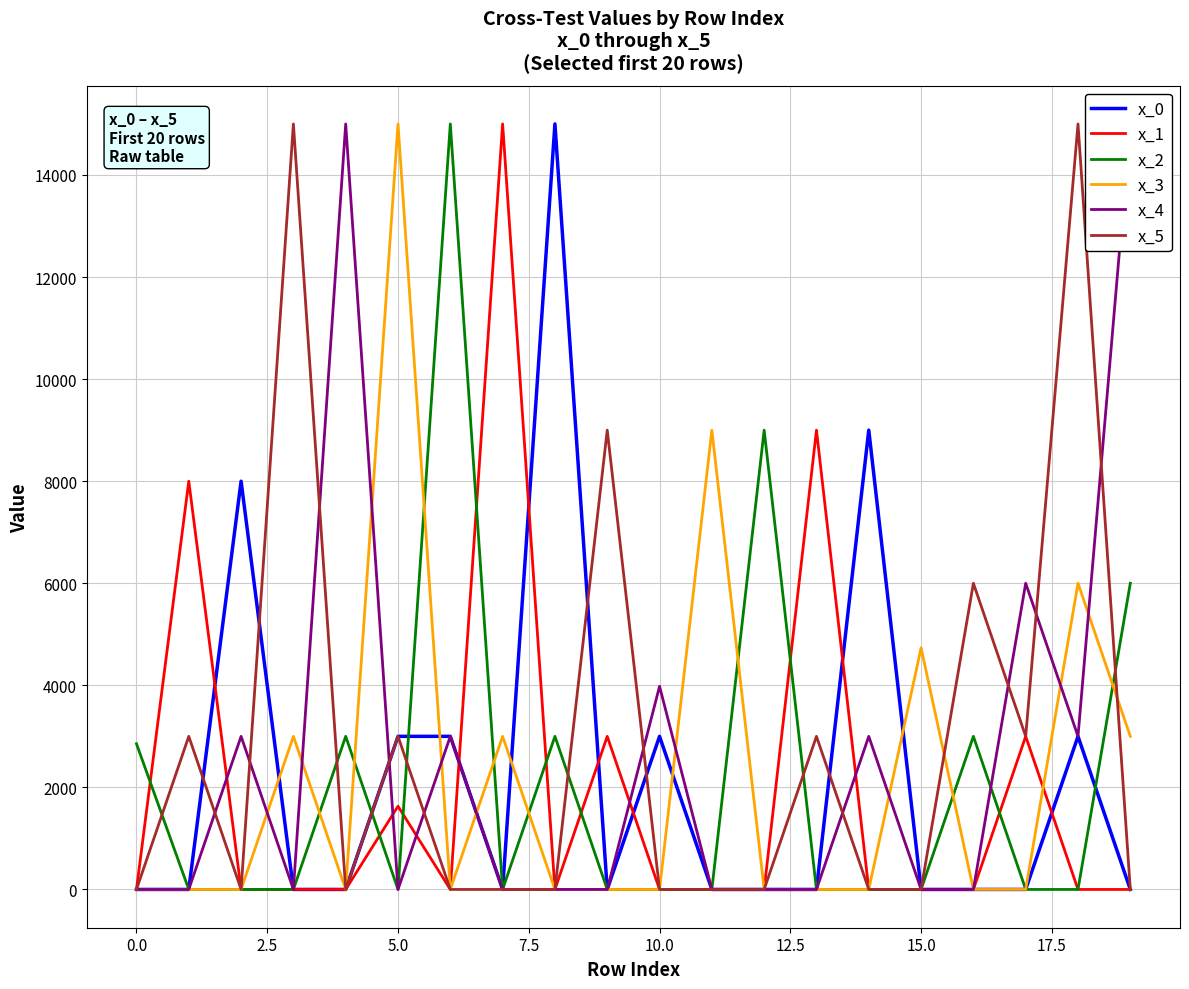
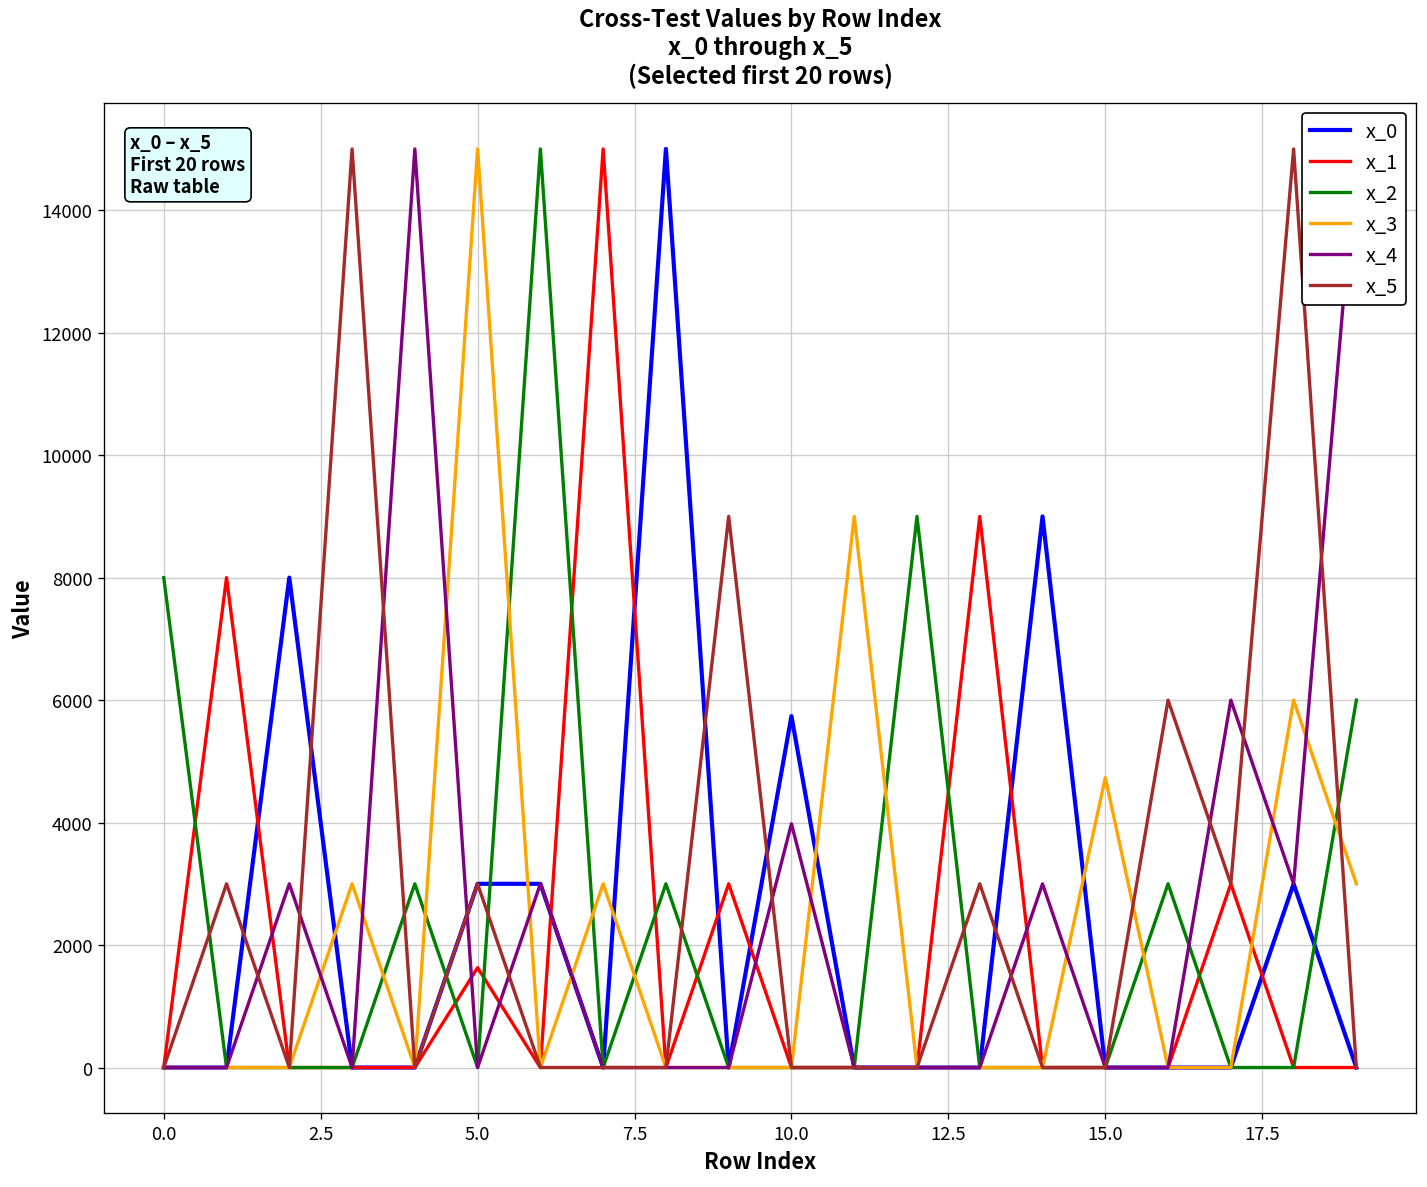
  {
    "x_0": {
-     "10.0": 3000
+     "10.0": 5700
    },
    "x_1": {
      "5.0": 1600
    },
    "x_2": {
-     "0.0": 2900
+     "0.0": 8000
    },
    "x_3": {
      "5.0": 15000,
      "15.0": 4700
    },
    "x_4": {
      "10.0": 4000
    }
  }
